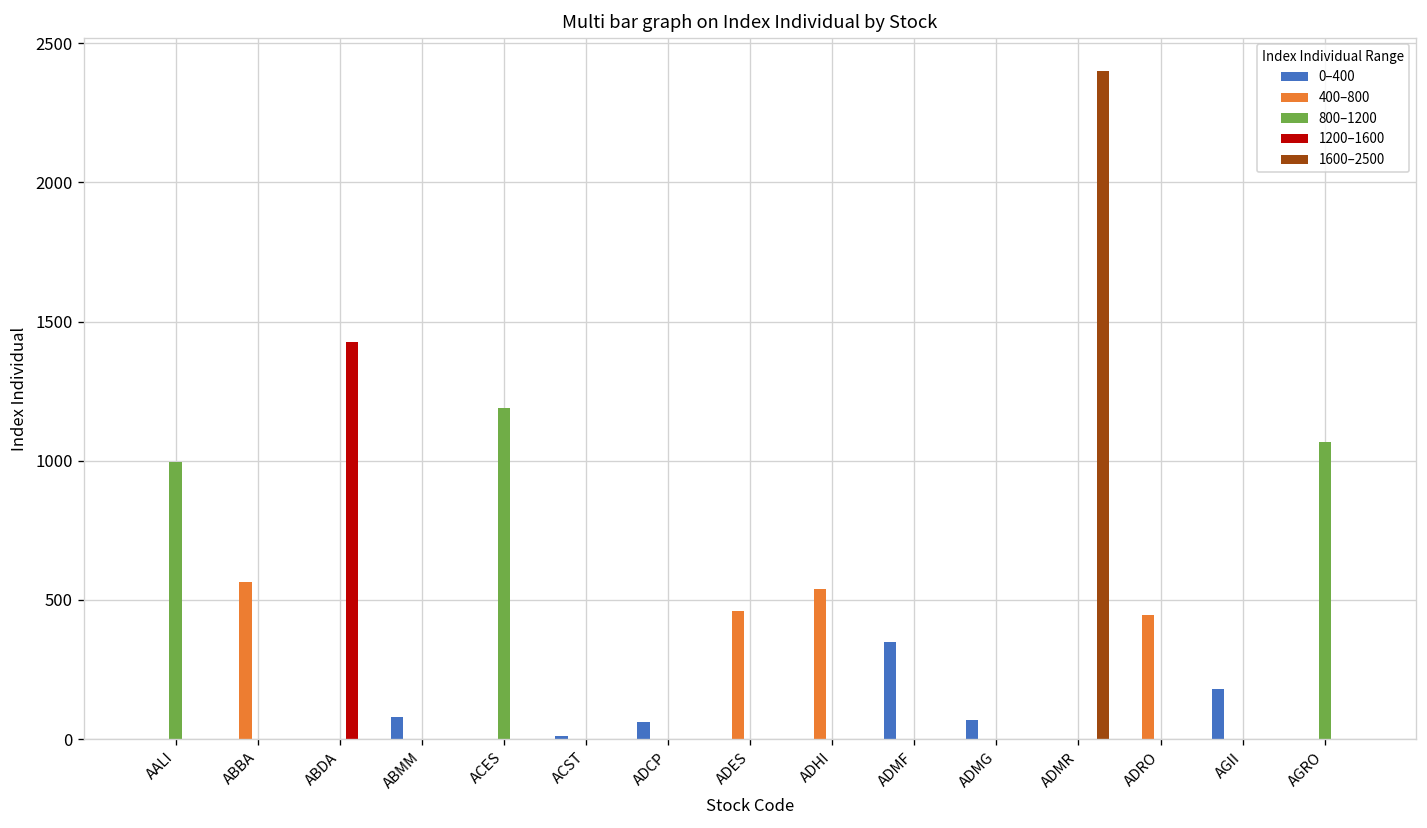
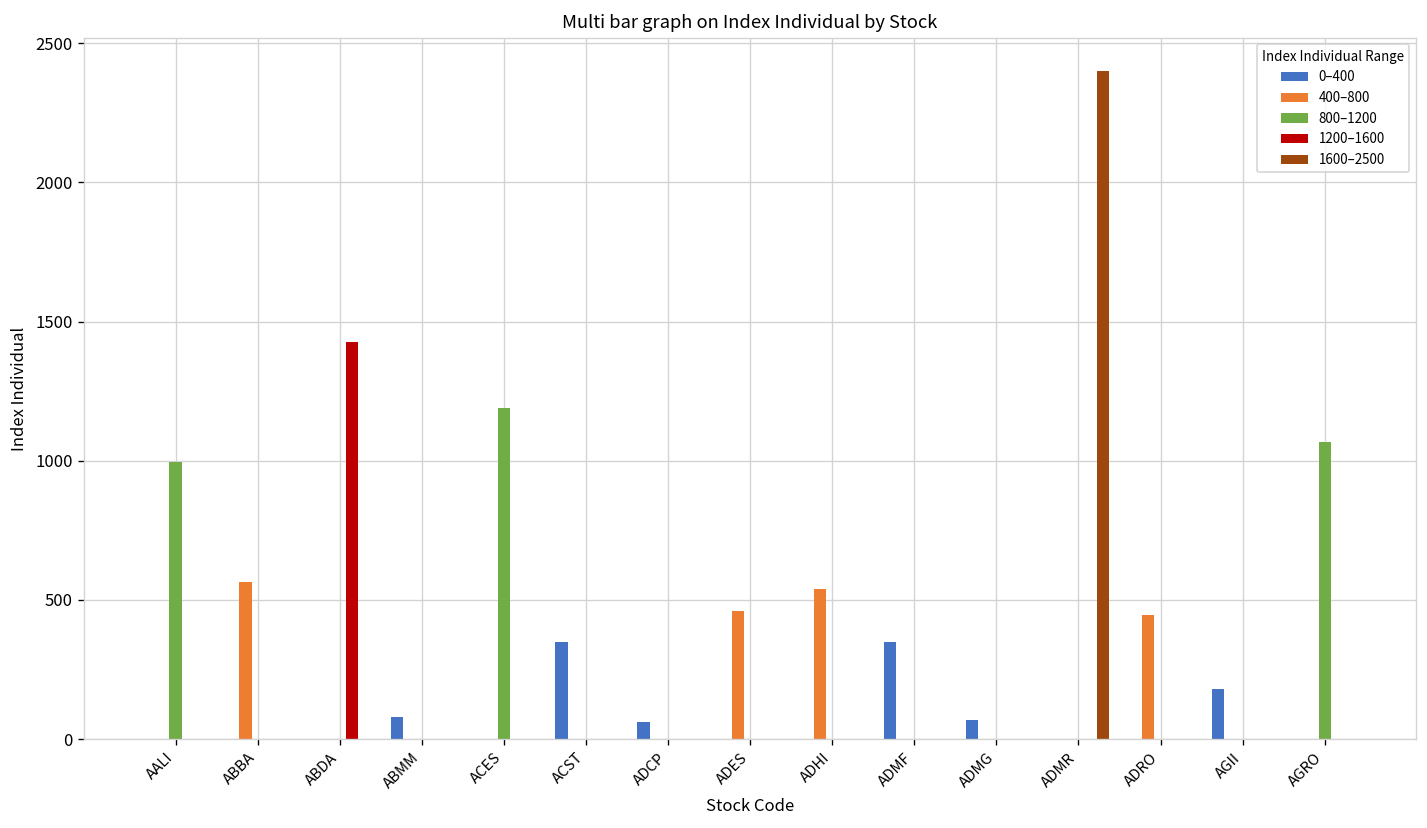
  {
    "0–400": {
      "AALI": 0,
      "ABBA": 0,
      "ABDA": 0,
      "ABMM": 80,
      "ACES": 0,
-     "ACST": 10,
+     "ACST": 350,
      "ADCP": 60,
      "ADES": 0,
      "ADHI": 0,
      "ADMF": 350,
      "ADMG": 70,
      "ADMR": 0,
      "ADRO": 0,
      "AGII": 180,
      "AGRO": 0
    },
    "400–800": {
      "AALI": 0,
      "ABBA": 560,
      "ABDA": 0,
      "ABMM": 0,
      "ACES": 0,
      "ACST": 0,
      "ADCP": 0,
      "ADES": 460,
      "ADHI": 540,
      "ADMF": 0,
      "ADMG": 0,
      "ADMR": 0,
      "ADRO": 450,
      "AGII": 0,
      "AGRO": 0
    },
    "800–1200": {
      "AALI": 1000,
      "ABBA": 0,
      "ABDA": 0,
      "ABMM": 0,
      "ACES": 1190,
      "ACST": 0,
      "ADCP": 0,
      "ADES": 0,
      "ADHI": 0,
      "ADMF": 0,
      "ADMG": 0,
      "ADMR": 0,
      "ADRO": 0,
      "AGII": 0,
      "AGRO": 1070
    },
    "1200–1600": {
      "AALI": 0,
      "ABBA": 0,
      "ABDA": 1430,
      "ABMM": 0,
      "ACES": 0,
      "ACST": 0,
      "ADCP": 0,
      "ADES": 0,
      "ADHI": 0,
      "ADMF": 0,
      "ADMG": 0,
      "ADMR": 0,
      "ADRO": 0,
      "AGII": 0,
      "AGRO": 0
    },
    "1600–2500": {
      "AALI": 0,
      "ABBA": 0,
      "ABDA": 0,
      "ABMM": 0,
      "ACES": 0,
      "ACST": 0,
      "ADCP": 0,
      "ADES": 0,
      "ADHI": 0,
      "ADMF": 0,
      "ADMG": 0,
      "ADMR": 2400,
      "ADRO": 0,
      "AGII": 0,
      "AGRO": 0
    }
  }
